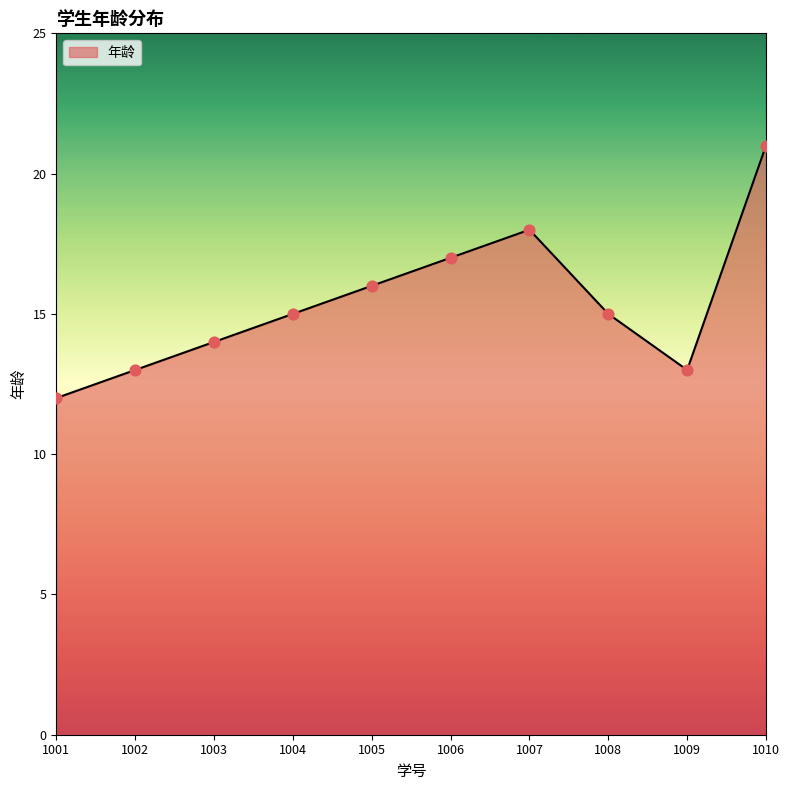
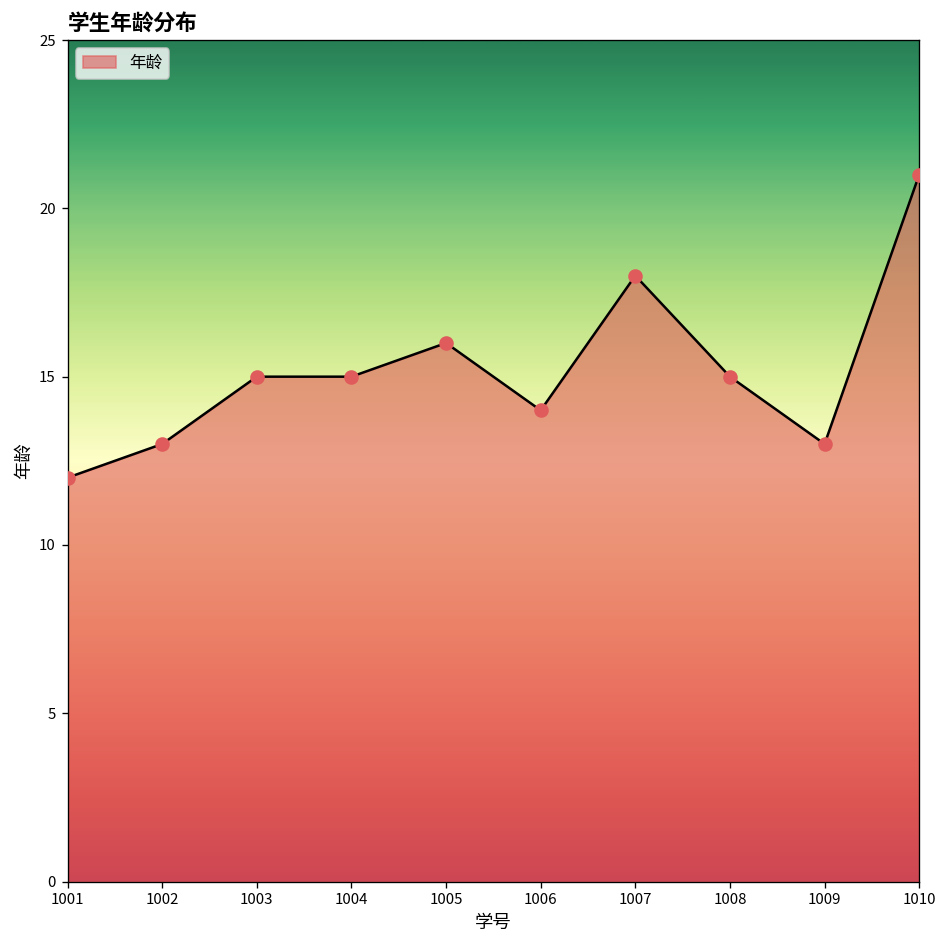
  {
    "1001": 12,
    "1002": 13,
-   "1003": 14,
+   "1003": 15,
    "1004": 15,
    "1005": 16,
-   "1006": 17,
+   "1006": 14,
    "1007": 18,
    "1008": 15,
    "1009": 13,
    "1010": 21
  }
